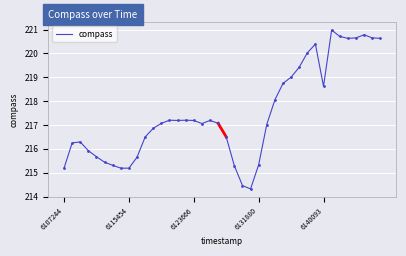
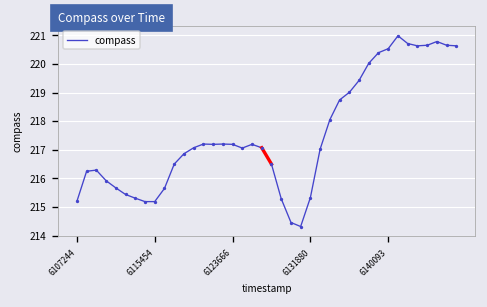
  {
    "compass": {
      "6107244": 215.2,
      "6115454": 215.2,
      "6123666": 217.2,
      "6131880": 215.3,
-     "6140093": 218.6
+     "6140093": 220.5
    }
  }
